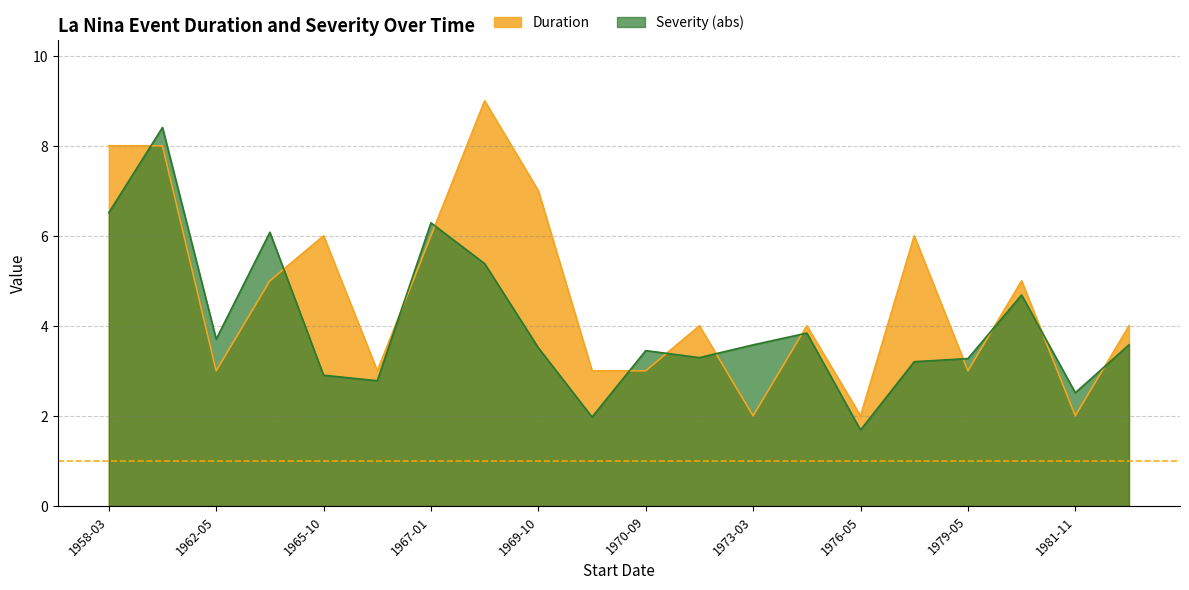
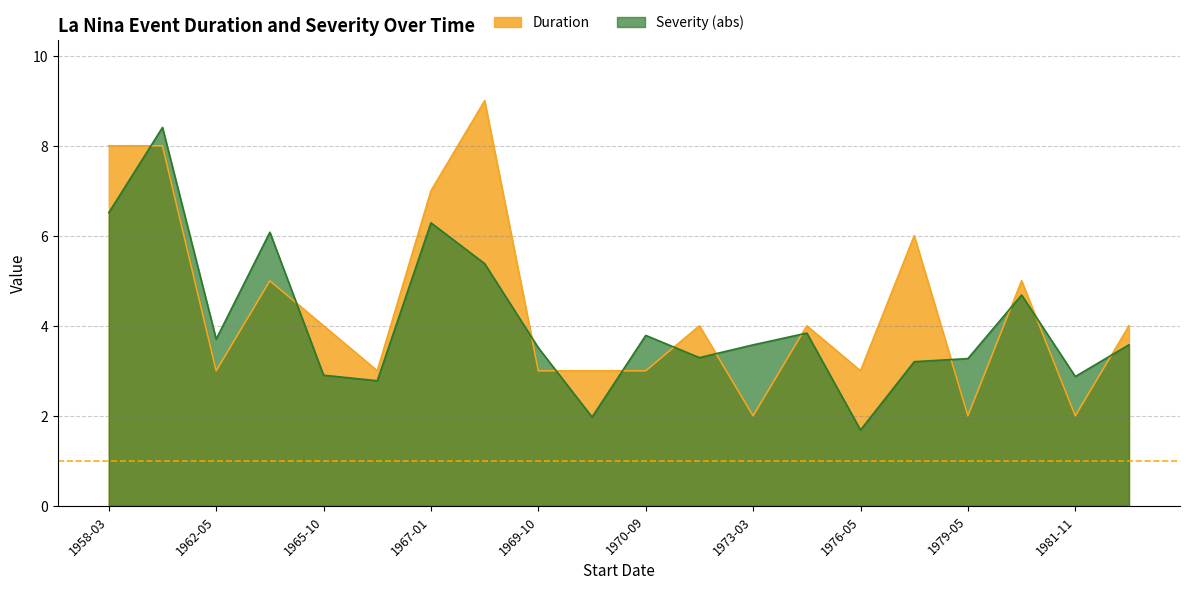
  {
    "Duration": {
      "1958-03": 8,
      "1962-05": 3,
-     "1965-10": 6,
-     "1967-01": 6,
-     "1969-10": 7,
+     "1965-10": 4,
+     "1967-01": 7,
+     "1969-10": 3,
      "1970-09": 3,
      "1973-03": 2,
-     "1976-05": 2,
-     "1979-05": 3,
+     "1976-05": 3,
+     "1979-05": 2,
      "1981-11": 2
    },
    "Severity (abs)": {
      "1958-03": 6.5,
      "1962-05": 3.7,
      "1965-10": 2.9,
      "1967-01": 6.3,
      "1969-10": 3.5,
-     "1970-09": 3.4,
+     "1970-09": 3.8,
      "1973-03": 3.6,
      "1976-05": 1.7,
      "1979-05": 3.3,
-     "1981-11": 2.5
+     "1981-11": 2.9
    }
  }
